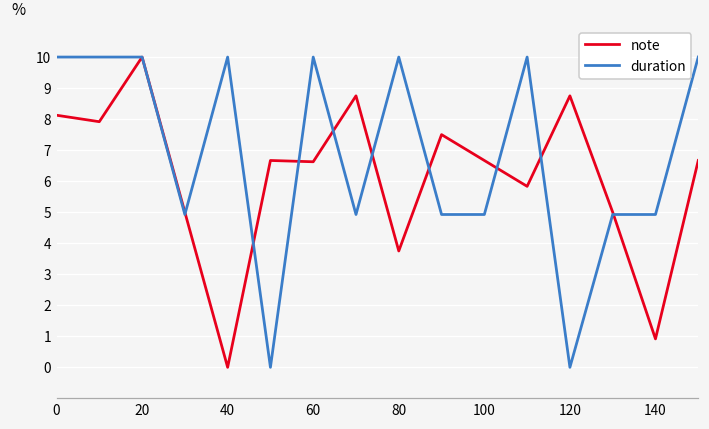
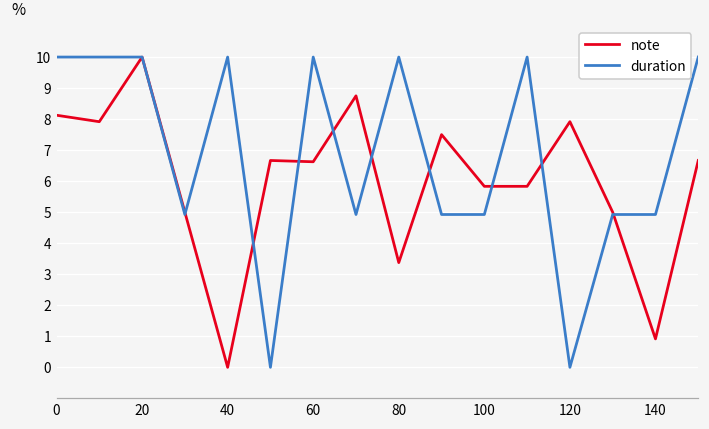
  {
    "note": {
      "0": 8.1,
      "40": 0.0,
      "60": 6.6,
-     "80": 3.8,
-     "100": 6.7,
-     "120": 8.8,
+     "80": 3.4,
+     "100": 5.8,
+     "120": 7.9,
      "140": 0.9
    },
    "duration": {
      "0": 10.0,
      "40": 10.0,
      "60": 10.0,
      "80": 10.0,
      "100": 4.9,
      "120": 0.0,
      "140": 4.9
    }
  }
